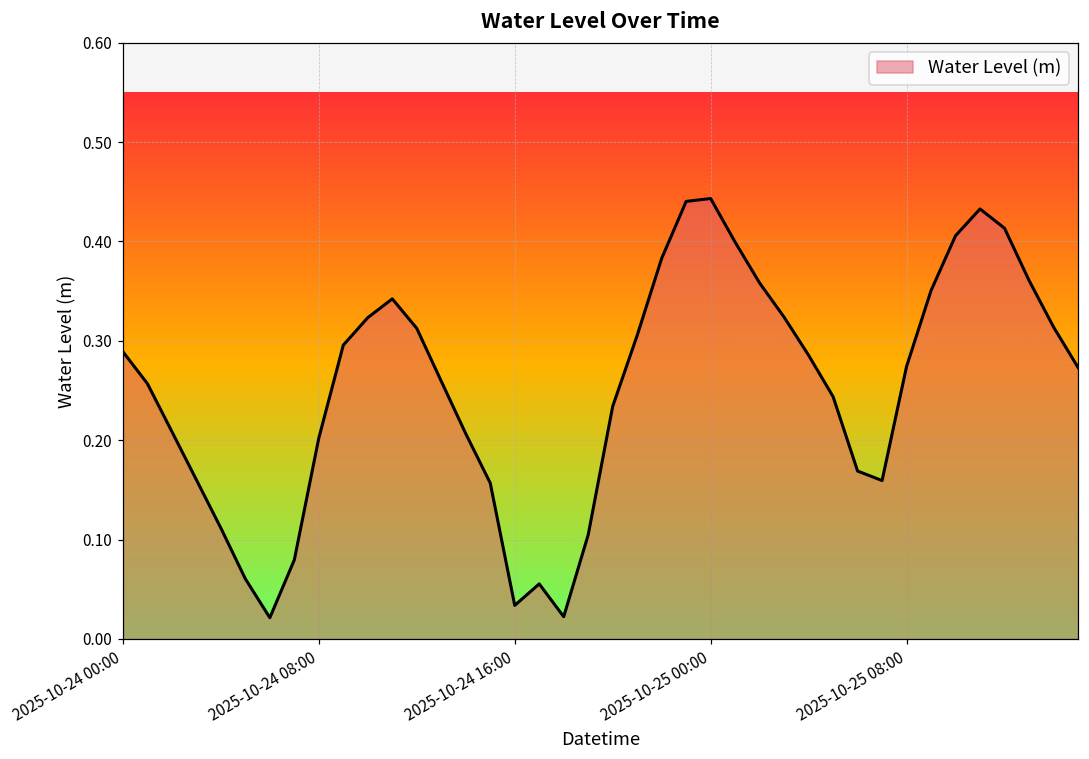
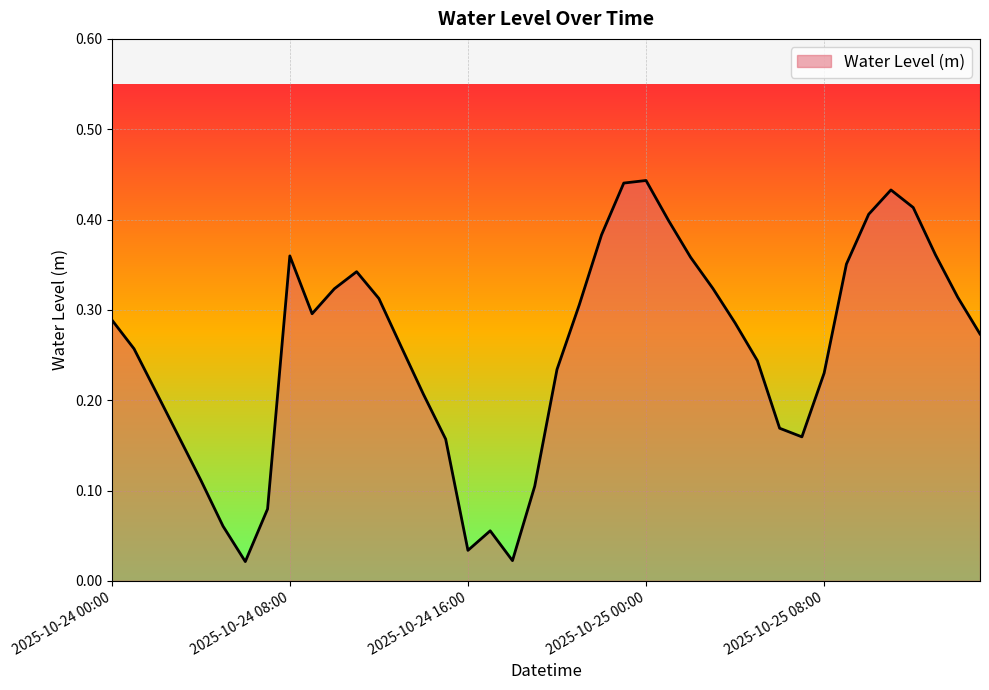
  {
    "2025-10-24 00:00": 0.29,
-   "2025-10-24 08:00": 0.20,
+   "2025-10-24 08:00": 0.36,
    "2025-10-24 16:00": 0.03,
    "2025-10-25 00:00": 0.44,
-   "2025-10-25 08:00": 0.27
+   "2025-10-25 08:00": 0.23
  }
